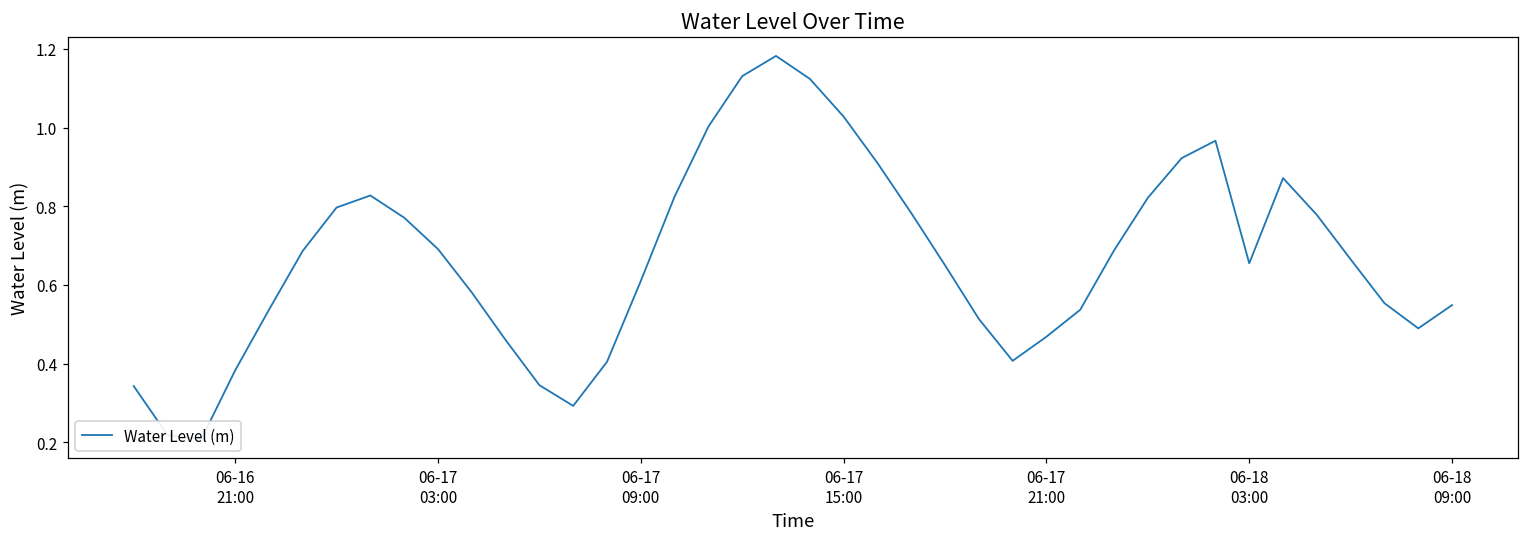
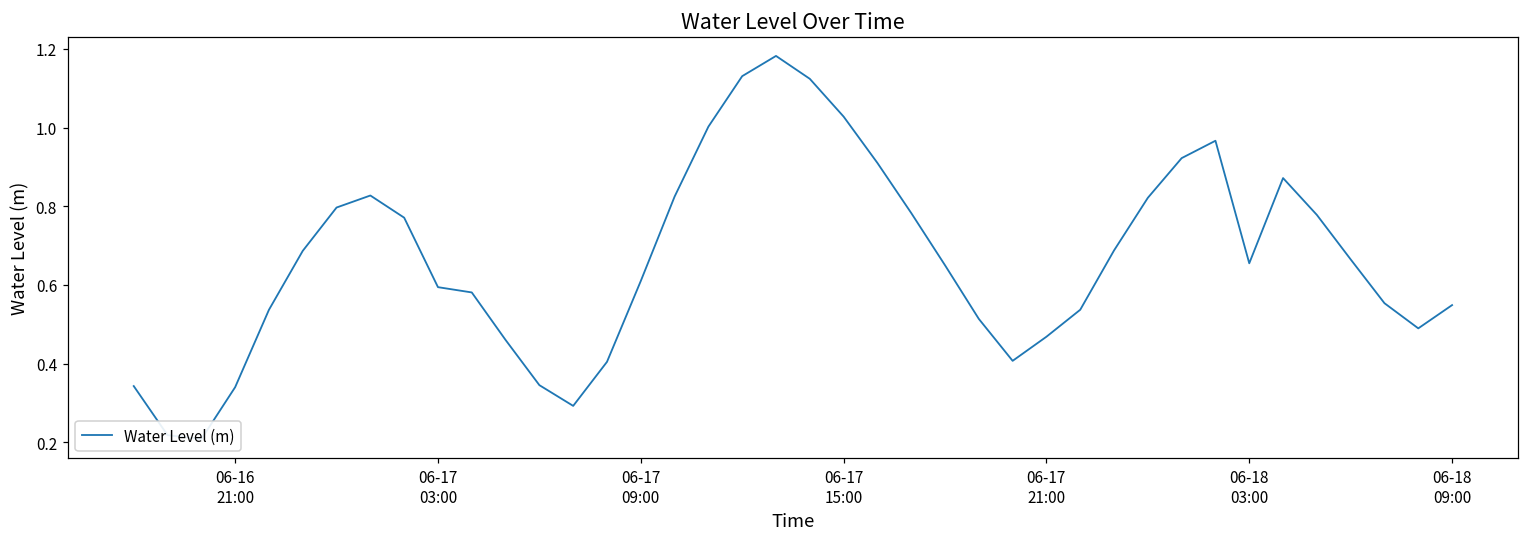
  {
-   "06-16 21:00": 0.38,
-   "06-17 03:00": 0.69,
+   "06-16 21:00": 0.34,
+   "06-17 03:00": 0.59,
    "06-17 09:00": 0.61,
    "06-17 15:00": 1.03,
    "06-17 21:00": 0.47,
    "06-18 03:00": 0.66,
    "06-18 09:00": 0.55
  }
